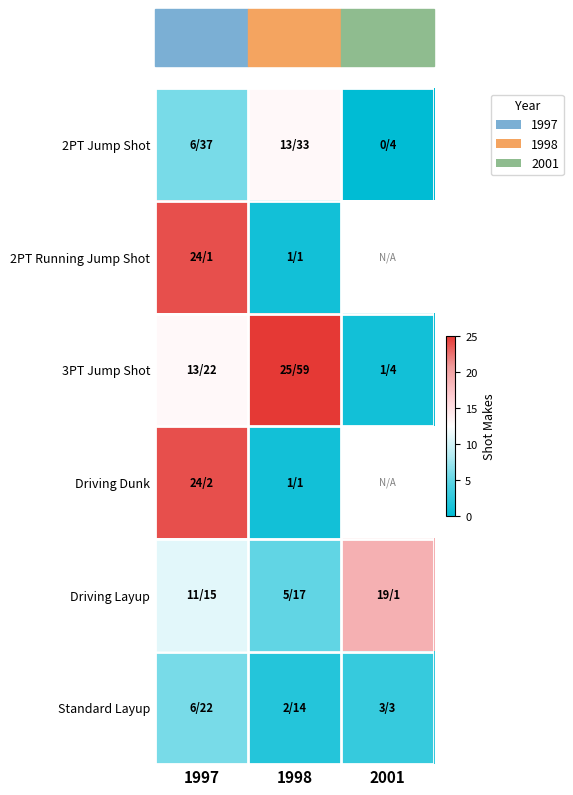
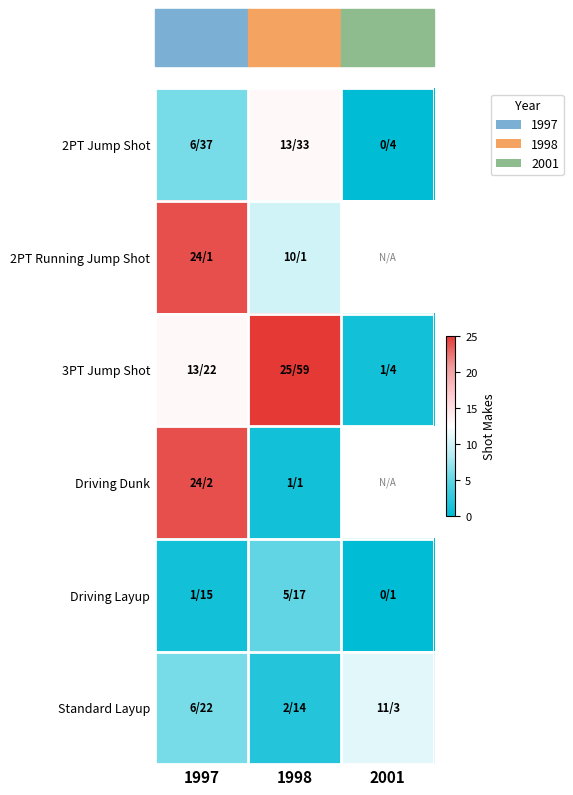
  {
    "2PT Running Jump Shot": {
-     "1998": 1
+     "1998": 10
    },
    "Driving Layup": {
-     "1997": 11,
-     "2001": 19
+     "1997": 1,
+     "2001": 0
    },
    "Standard Layup": {
-     "2001": 3
+     "2001": 11
    }
  }
